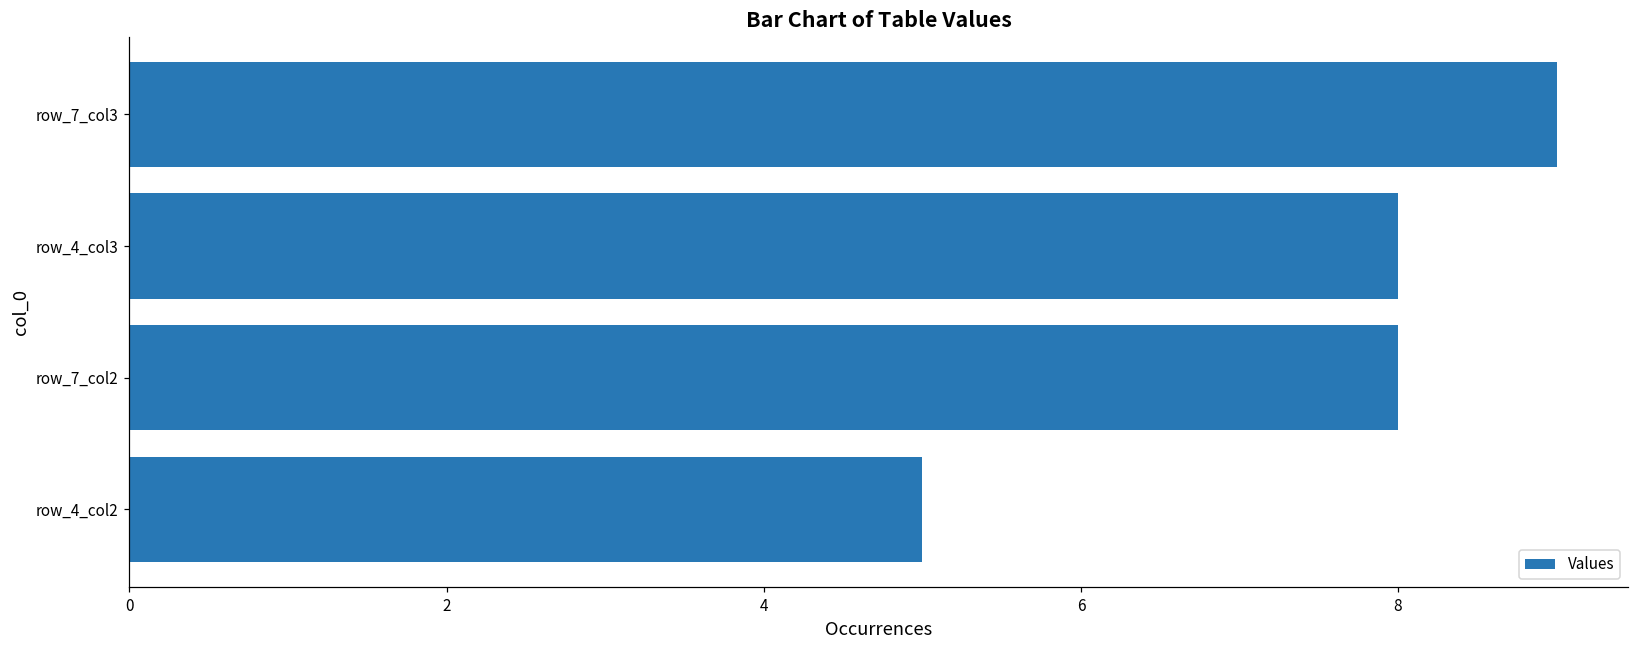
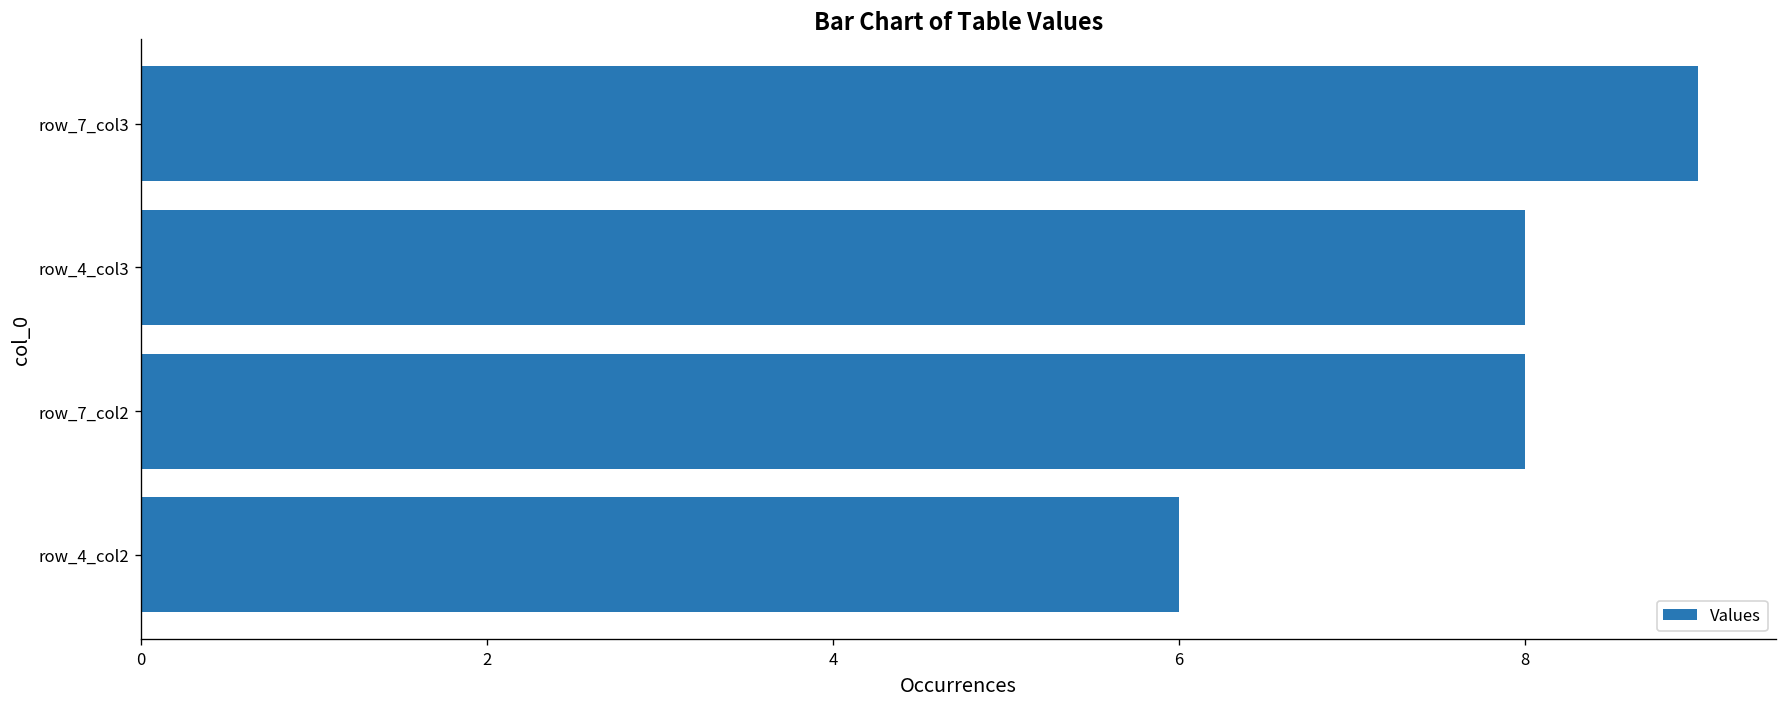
  {
    "row_7_col3": 9,
    "row_4_col3": 8,
    "row_7_col2": 8,
-   "row_4_col2": 5
+   "row_4_col2": 6
  }
